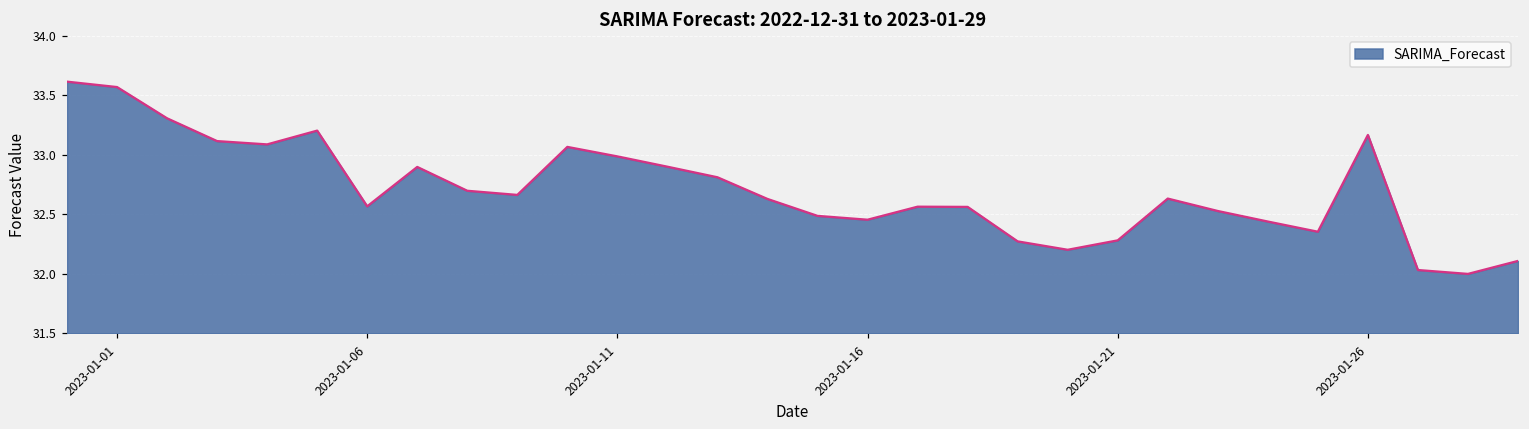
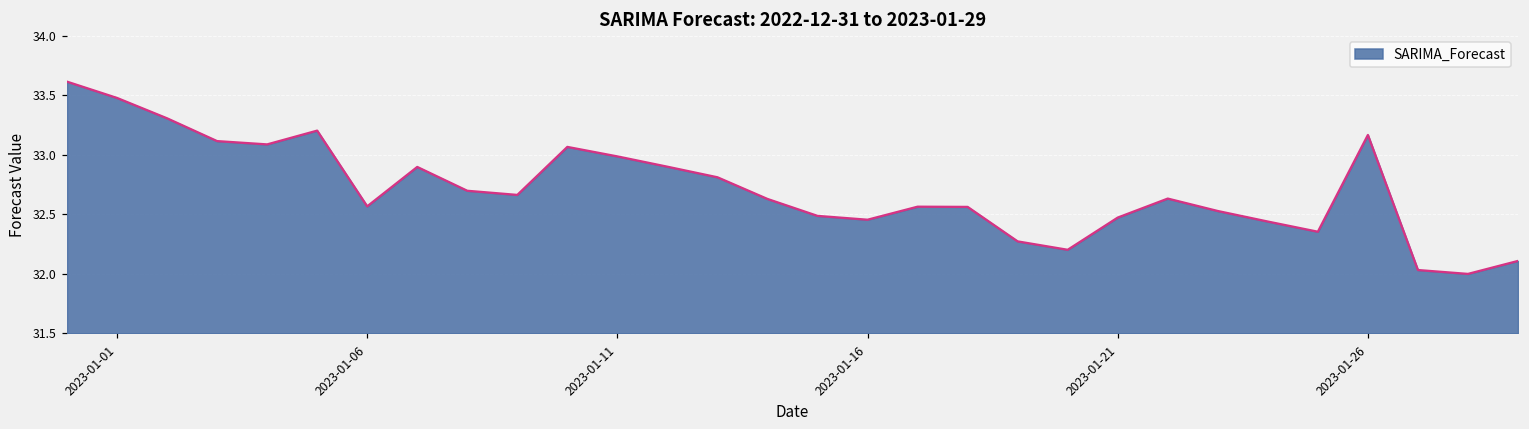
  {
-   "2023-01-01": 33.57,
+   "2023-01-01": 33.48,
    "2023-01-06": 32.57,
    "2023-01-11": 32.99,
    "2023-01-16": 32.45,
-   "2023-01-21": 32.28,
+   "2023-01-21": 32.47,
    "2023-01-26": 33.17
  }
